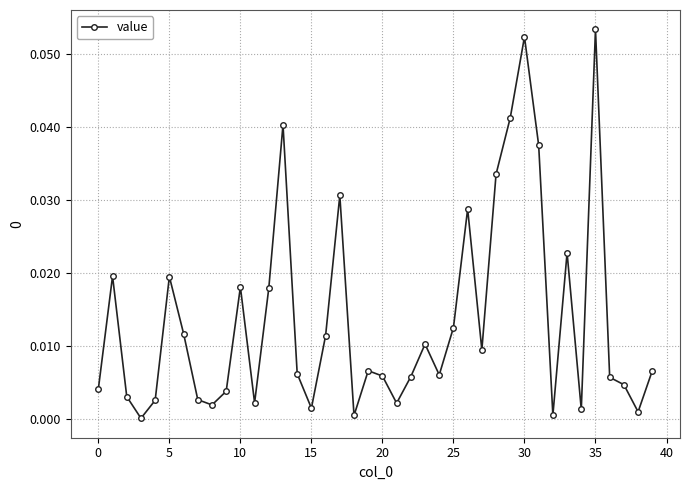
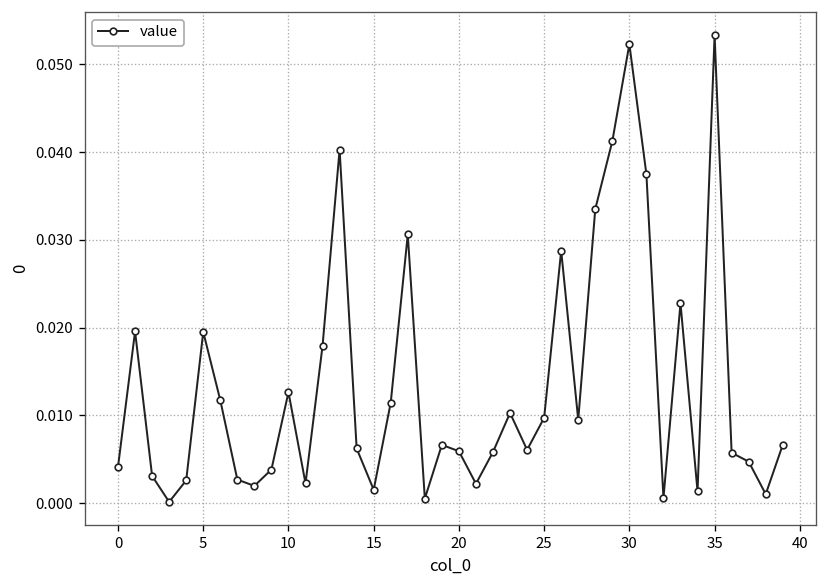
  {
    "0": 0.004,
    "5": 0.020,
-   "10": 0.018,
+   "10": 0.013,
    "15": 0.002,
    "20": 0.006,
-   "25": 0.013,
+   "25": 0.010,
    "30": 0.052,
    "35": 0.053
  }
